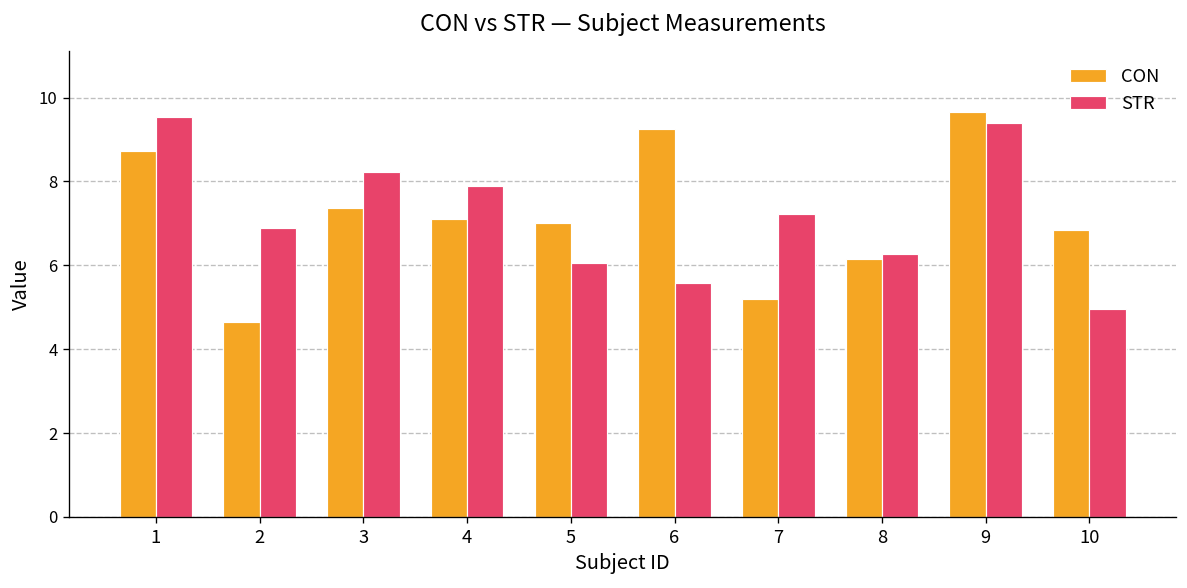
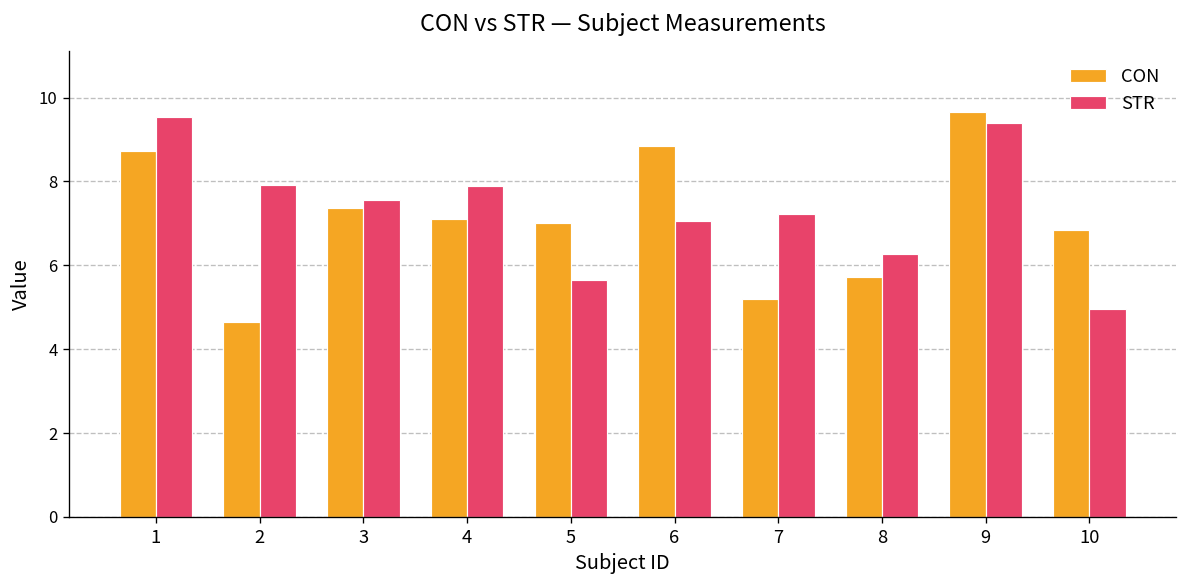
  {
    "CON": {
      "1": 8.7,
      "2": 4.6,
      "3": 7.4,
      "4": 7.1,
      "5": 7.0,
-     "6": 9.3,
+     "6": 8.8,
      "7": 5.2,
-     "8": 6.1,
+     "8": 5.7,
      "9": 9.7,
      "10": 6.8
    },
    "STR": {
      "1": 9.5,
-     "2": 6.9,
-     "3": 8.2,
+     "2": 7.9,
+     "3": 7.6,
      "4": 7.9,
-     "5": 6.0,
-     "6": 5.6,
+     "5": 5.6,
+     "6": 7.1,
      "7": 7.2,
      "8": 6.3,
      "9": 9.4,
      "10": 5.0
    }
  }
